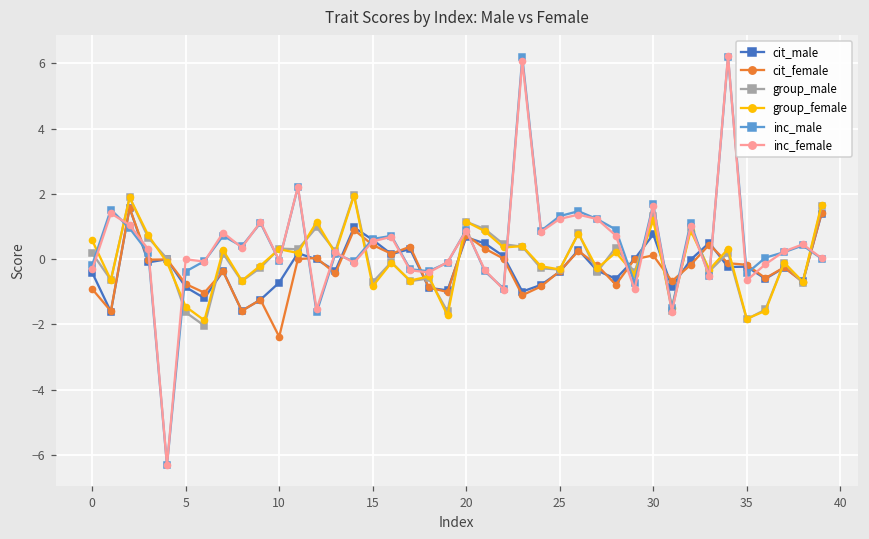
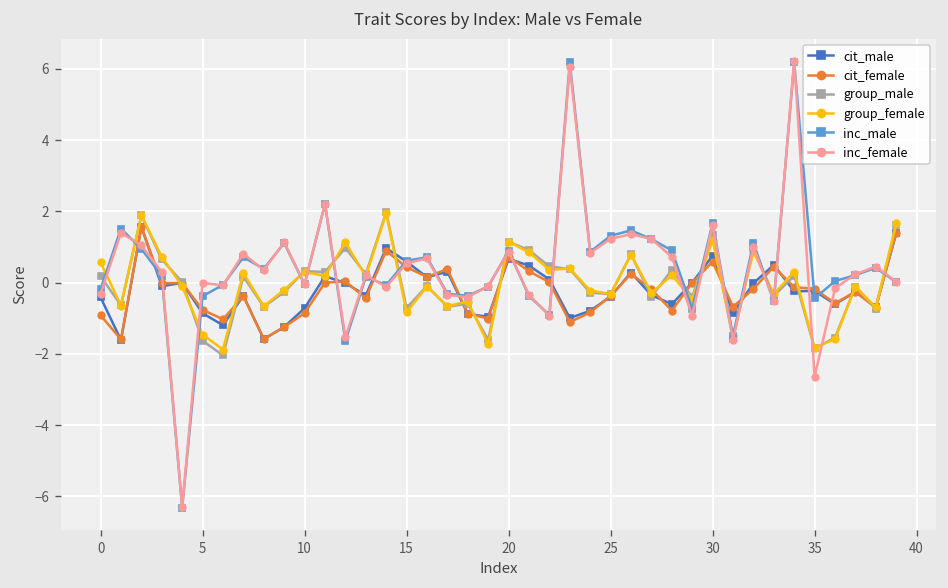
  {
    "cit_female": {
      "0": -0.9,
      "5": -0.8,
-     "10": -2.4,
+     "10": -0.9,
      "15": 0.4,
-     "30": 0.1
+     "30": 0.6
    },
    "group_male": {
      "0": 0.2,
      "5": -1.6,
      "15": -0.7,
      "30": 1.3
    },
    "group_female": {
      "0": 0.6,
      "5": -1.5,
      "15": -0.8,
      "30": 1.2
    },
    "inc_female": {
      "0": -0.3,
      "5": 0.0,
-     "35": -0.7
+     "35": -2.6
    }
  }
